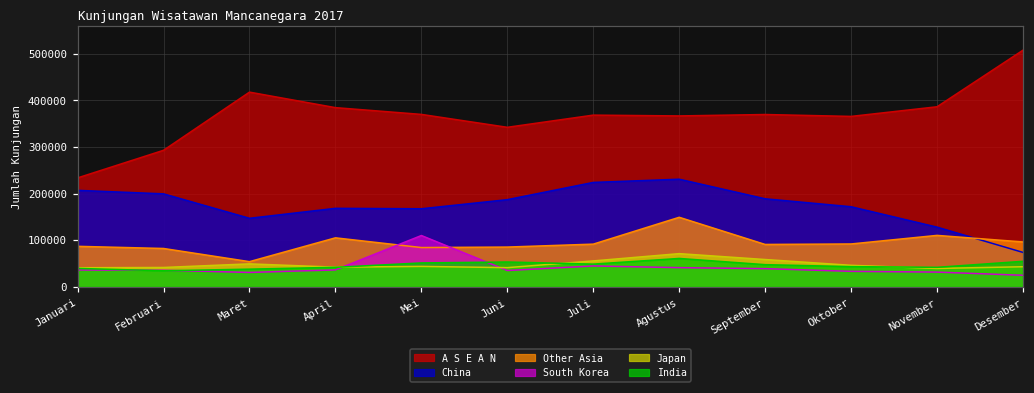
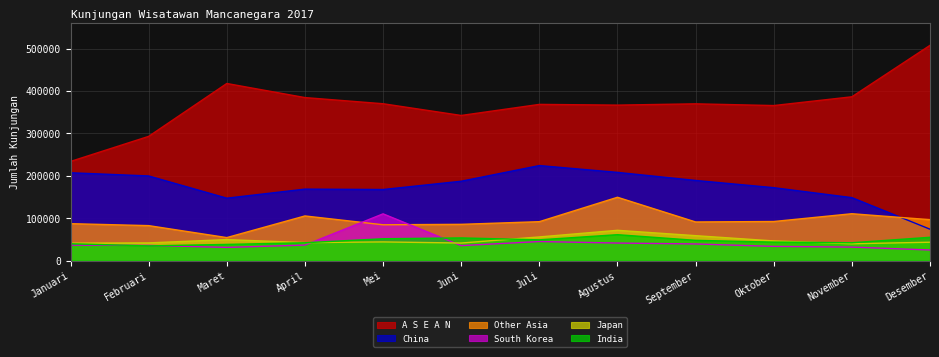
  {
    "A S E A N": {
      "Januari": 230000,
      "Februari": 290000,
      "Maret": 420000,
      "April": 380000,
      "Mei": 370000,
      "Juni": 340000,
      "Juli": 370000,
      "Agustus": 370000,
      "September": 370000,
      "Oktober": 370000,
      "November": 390000,
      "Desember": 510000
    },
    "China": {
      "Januari": 210000,
      "Februari": 200000,
      "Maret": 150000,
      "April": 170000,
      "Mei": 170000,
      "Juni": 190000,
      "Juli": 220000,
-     "Agustus": 230000,
+     "Agustus": 210000,
      "September": 190000,
      "Oktober": 170000,
-     "November": 130000,
+     "November": 150000,
      "Desember": 70000
    },
    "Other Asia": {
      "Januari": 90000,
      "Februari": 80000,
      "April": 110000,
      "Mei": 80000,
      "Juni": 90000,
      "Juli": 90000,
      "Agustus": 150000,
      "September": 90000,
      "Oktober": 90000,
      "November": 110000,
      "Desember": 100000
    },
    "South Korea": {
      "Maret": 30000,
      "Mei": 110000,
      "Juni": 40000,
      "Agustus": 40000,
      "September": 40000,
      "Oktober": 30000,
      "November": 30000,
      "Desember": 20000
    },
    "Japan": {
      "Mei": 40000,
      "Juni": 40000,
      "Juli": 60000,
      "Agustus": 70000,
      "September": 60000,
      "Desember": 40000
    },
    "India": {
      "Maret": 40000,
      "Mei": 50000,
      "Juni": 50000,
      "Agustus": 60000,
      "September": 50000,
      "Desember": 50000
    }
  }
